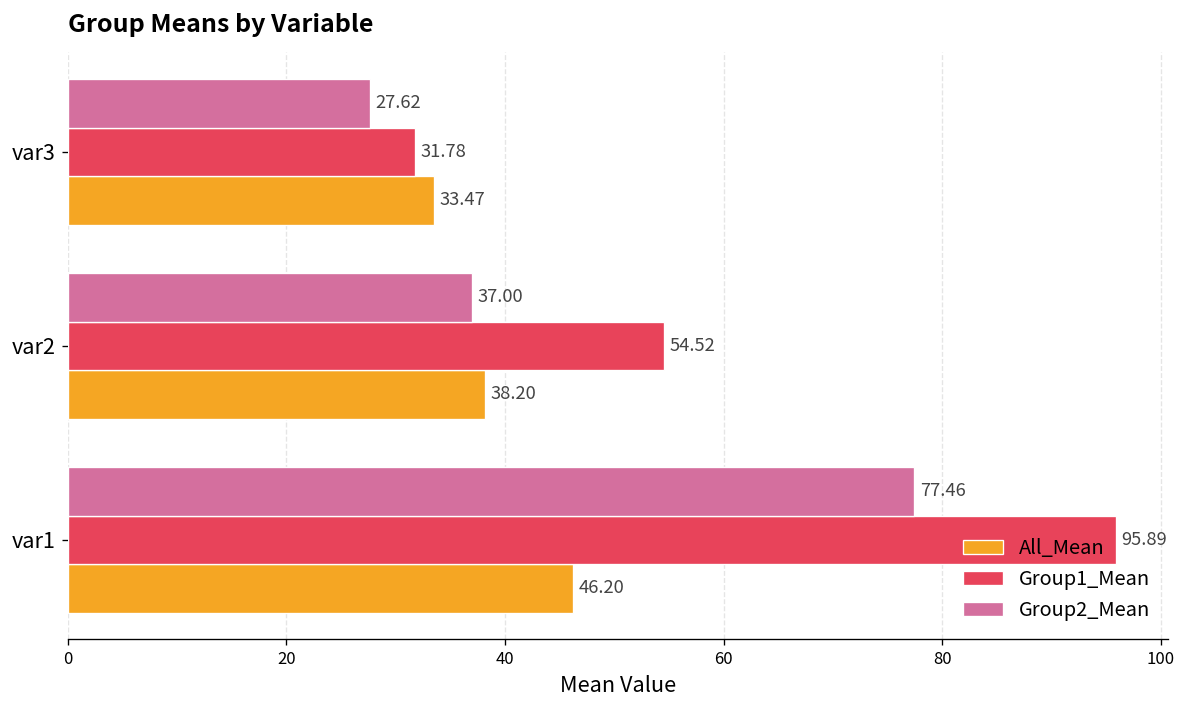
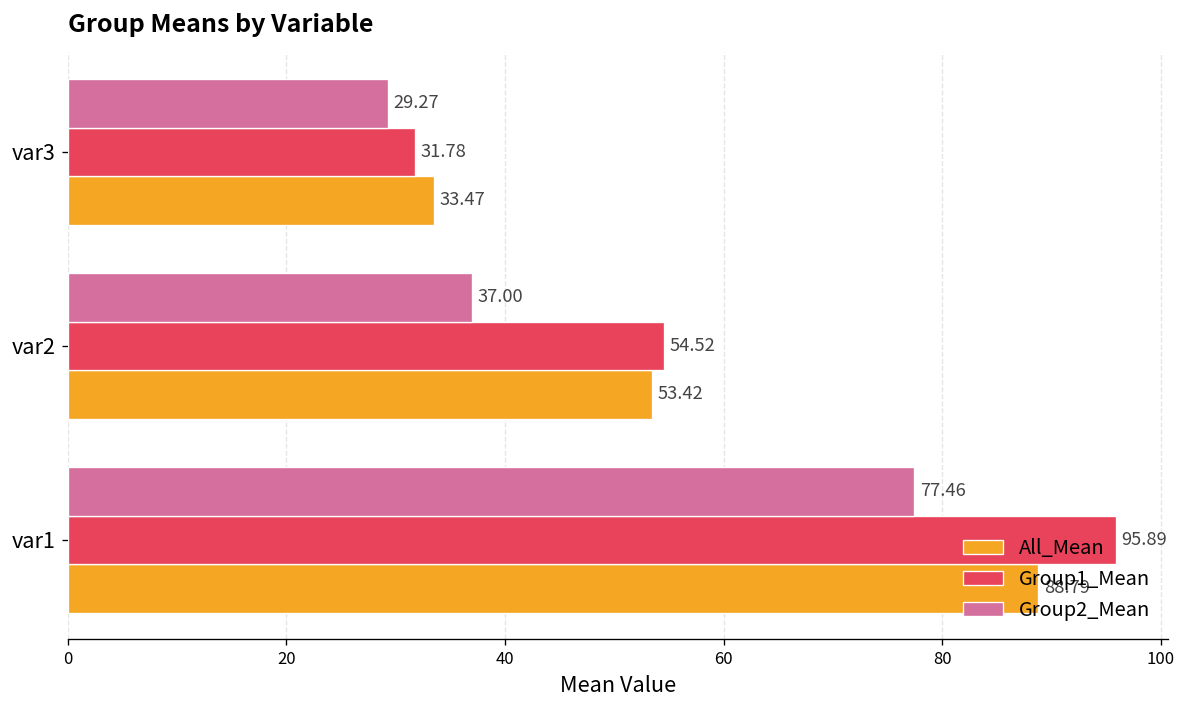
  {
    "All_Mean": {
      "var3": 33.47,
-     "var2": 38.20,
-     "var1": 46.20
+     "var2": 53.42,
+     "var1": 88.79
    },
    "Group1_Mean": {
      "var3": 31.78,
      "var2": 54.52,
      "var1": 95.89
    },
    "Group2_Mean": {
-     "var3": 27.62,
+     "var3": 29.27,
      "var2": 37.00,
      "var1": 77.46
    }
  }
